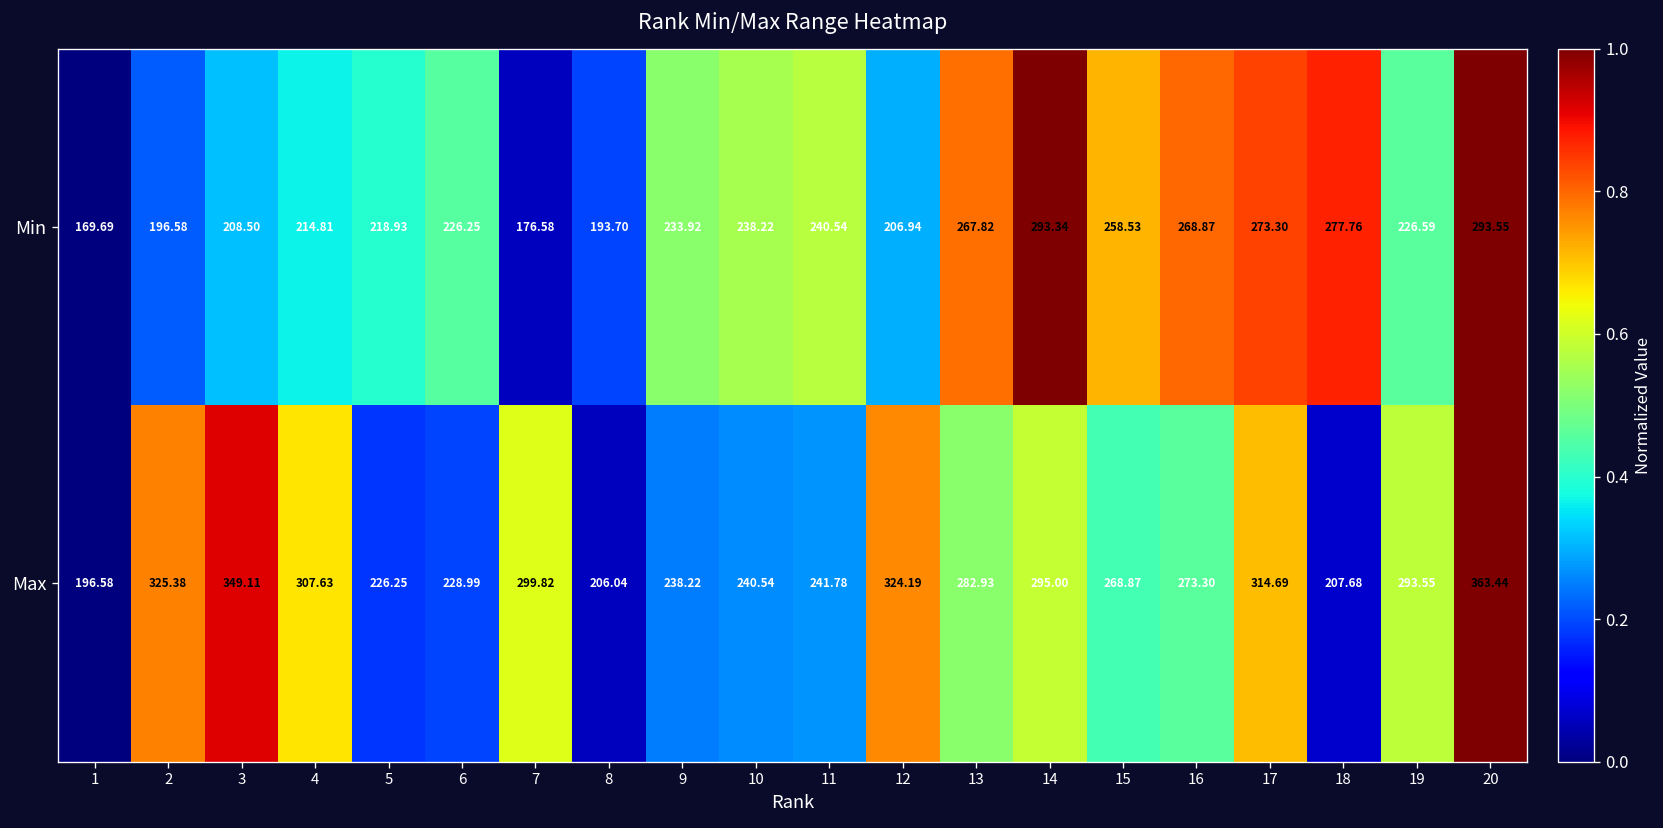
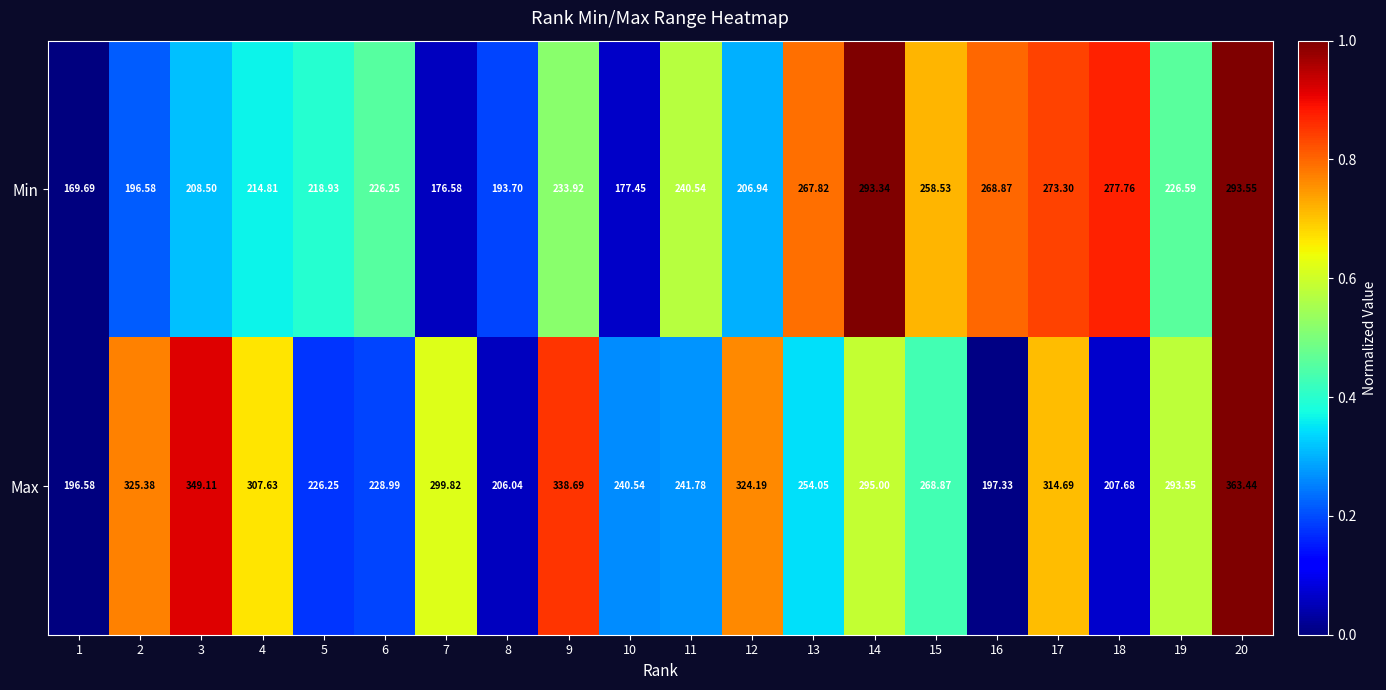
  {
    "Min": {
      "1": 169.69,
      "2": 196.58,
      "3": 208.50,
      "4": 214.81,
      "5": 218.93,
      "6": 226.25,
      "7": 176.58,
      "8": 193.70,
      "9": 233.92,
-     "10": 238.22,
+     "10": 177.45,
      "11": 240.54,
      "12": 206.94,
      "13": 267.82,
      "14": 293.34,
      "15": 258.53,
      "16": 268.87,
      "17": 273.30,
      "18": 277.76,
      "19": 226.59,
      "20": 293.55
    },
    "Max": {
      "1": 196.58,
      "2": 325.38,
      "3": 349.11,
      "4": 307.63,
      "5": 226.25,
      "6": 228.99,
      "7": 299.82,
      "8": 206.04,
-     "9": 238.22,
+     "9": 338.69,
      "10": 240.54,
      "11": 241.78,
      "12": 324.19,
-     "13": 282.93,
+     "13": 254.05,
      "14": 295.00,
      "15": 268.87,
-     "16": 273.30,
+     "16": 197.33,
      "17": 314.69,
      "18": 207.68,
      "19": 293.55,
      "20": 363.44
    }
  }
